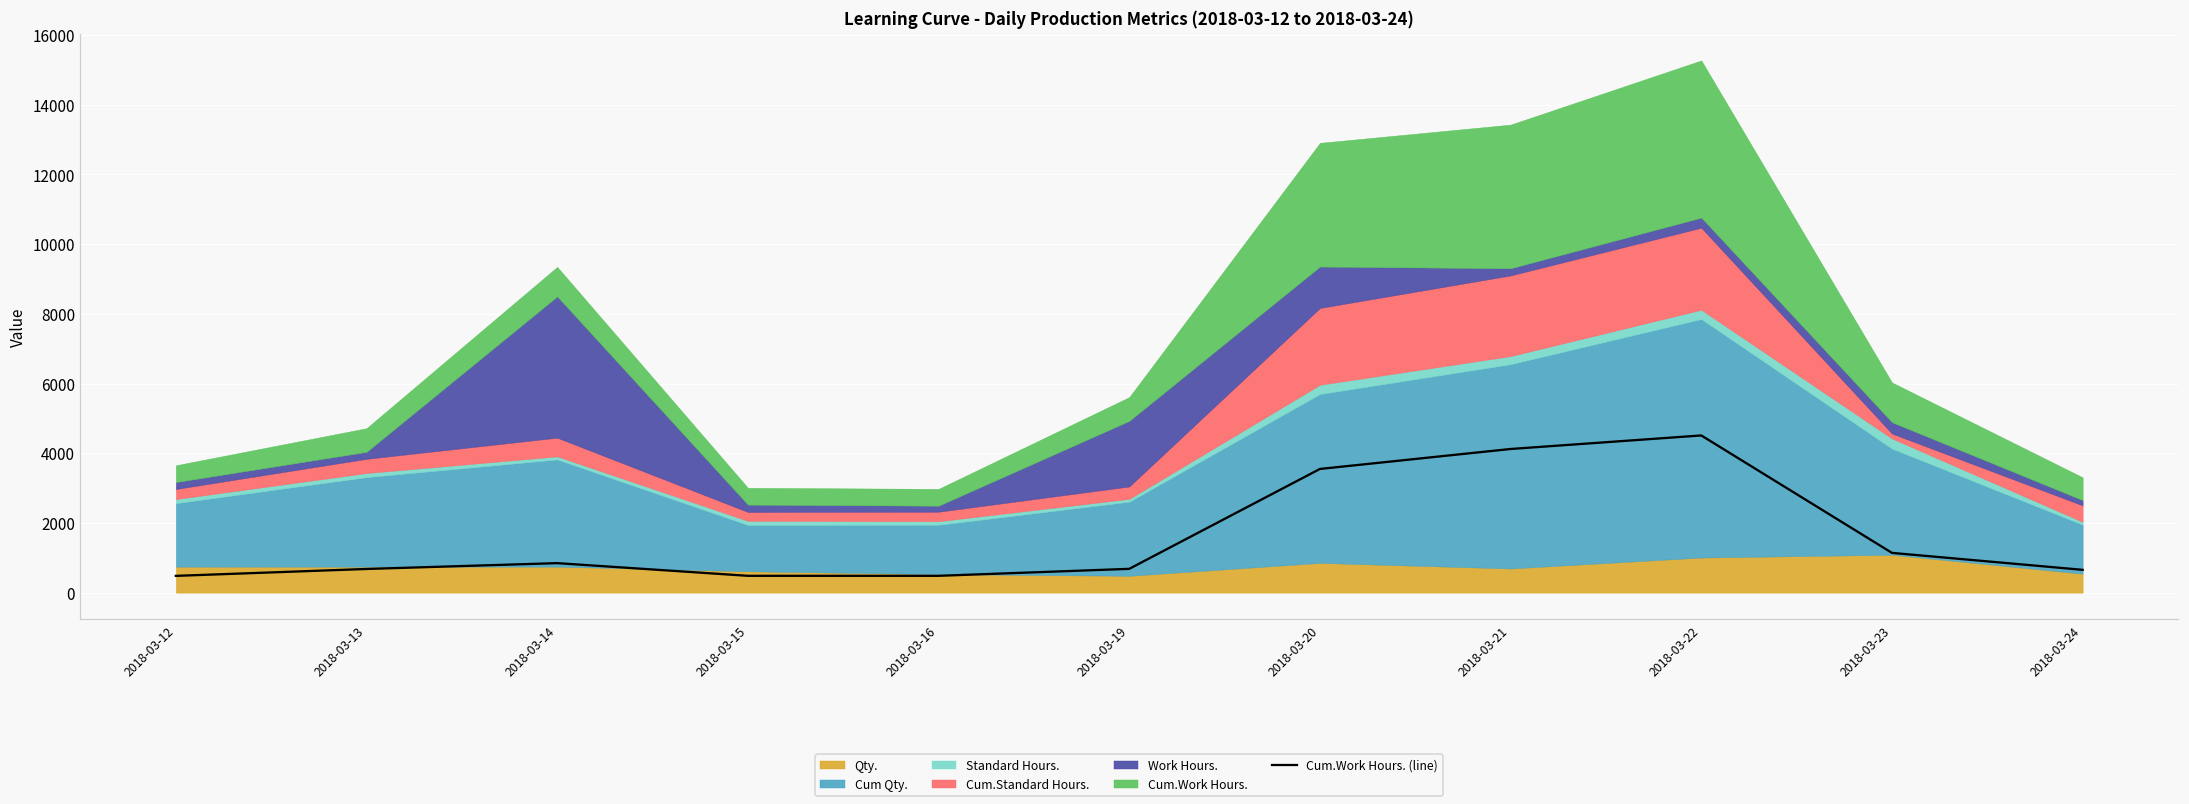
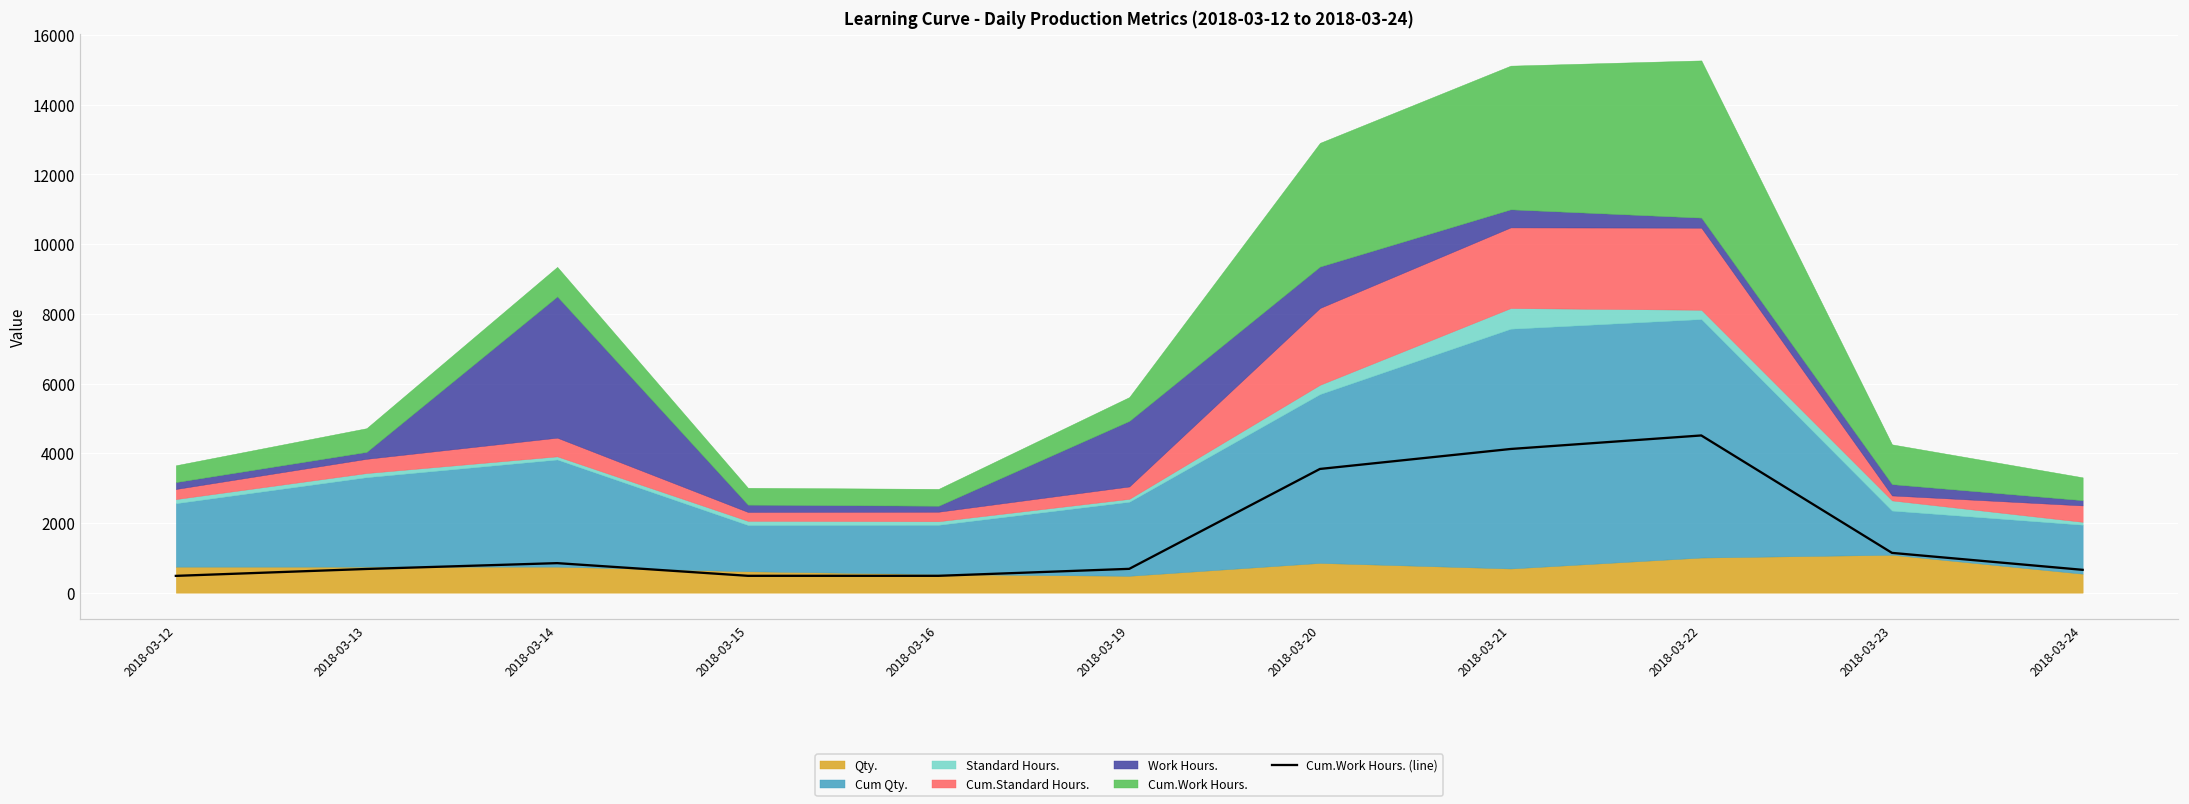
  {
    "Cum.Work Hours. (line)": {
      "2018-03-12": 500,
      "2018-03-14": 800,
      "2018-03-15": 500,
      "2018-03-19": 700,
      "2018-03-20": 3500,
      "2018-03-21": 4100,
      "2018-03-22": 4500,
      "2018-03-24": 700
    },
    "Qty.": {
      "2018-03-12": 700,
      "2018-03-14": 700,
      "2018-03-15": 600,
      "2018-03-19": 500,
      "2018-03-20": 900,
      "2018-03-21": 700,
      "2018-03-22": 1000,
      "2018-03-24": 500
    },
    "Cum Qty.": {
      "2018-03-12": 1800,
      "2018-03-13": 2600,
      "2018-03-14": 3100,
      "2018-03-15": 1300,
      "2018-03-16": 1400,
      "2018-03-19": 2100,
      "2018-03-20": 4800,
-     "2018-03-21": 5900,
+     "2018-03-21": 6900,
      "2018-03-22": 6800,
-     "2018-03-23": 3000,
+     "2018-03-23": 1300,
      "2018-03-24": 1400
    },
    "Standard Hours.": {
      "2018-03-12": 100,
      "2018-03-13": 100,
      "2018-03-14": 100,
      "2018-03-15": 100,
      "2018-03-16": 100,
      "2018-03-19": 100,
      "2018-03-20": 300,
-     "2018-03-21": 200,
+     "2018-03-21": 600,
      "2018-03-22": 300,
      "2018-03-23": 300,
      "2018-03-24": 100
    },
    "Cum.Standard Hours.": {
      "2018-03-12": 300,
      "2018-03-13": 400,
      "2018-03-14": 500,
      "2018-03-15": 300,
      "2018-03-16": 300,
      "2018-03-19": 400,
      "2018-03-20": 2200,
      "2018-03-21": 2300,
      "2018-03-22": 2400,
      "2018-03-23": 100,
      "2018-03-24": 500
    },
    "Work Hours.": {
      "2018-03-12": 200,
      "2018-03-13": 200,
      "2018-03-14": 4100,
      "2018-03-15": 200,
      "2018-03-16": 200,
      "2018-03-19": 1900,
      "2018-03-20": 1200,
-     "2018-03-21": 200,
+     "2018-03-21": 500,
      "2018-03-22": 300,
      "2018-03-23": 300,
      "2018-03-24": 200
    },
    "Cum.Work Hours.": {
      "2018-03-12": 500,
      "2018-03-13": 700,
      "2018-03-14": 800,
      "2018-03-15": 500,
      "2018-03-16": 500,
      "2018-03-19": 700,
      "2018-03-20": 3500,
      "2018-03-21": 4100,
      "2018-03-22": 4500,
      "2018-03-23": 1100,
      "2018-03-24": 700
    }
  }
